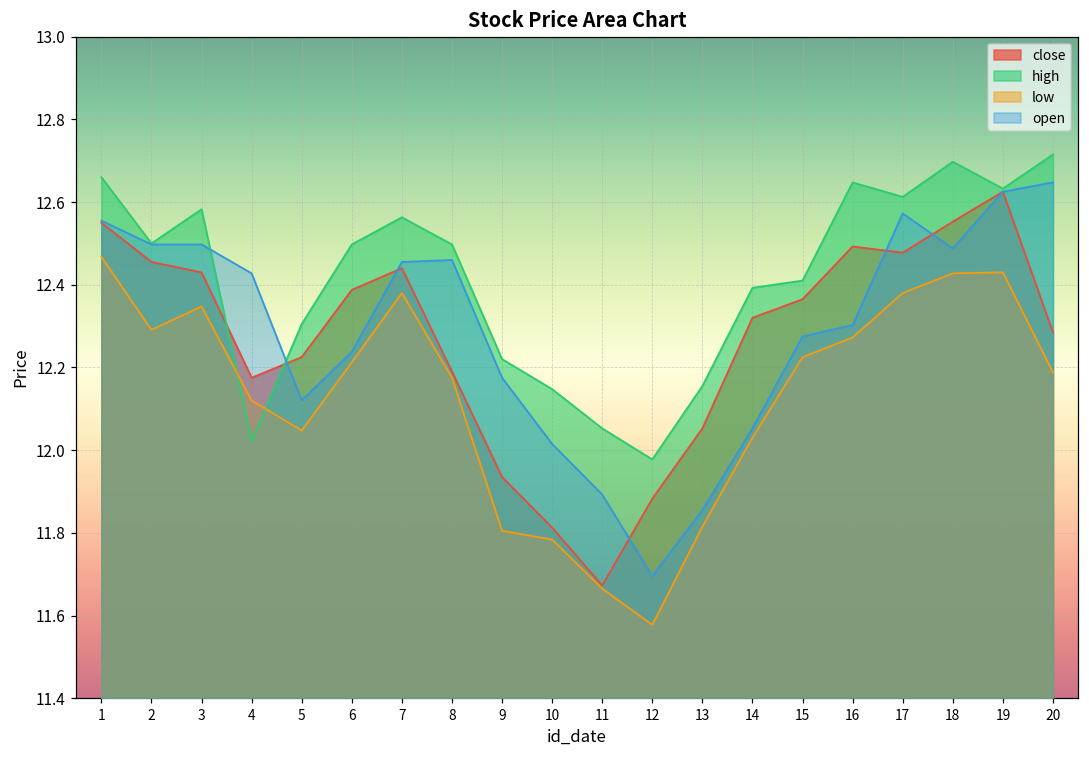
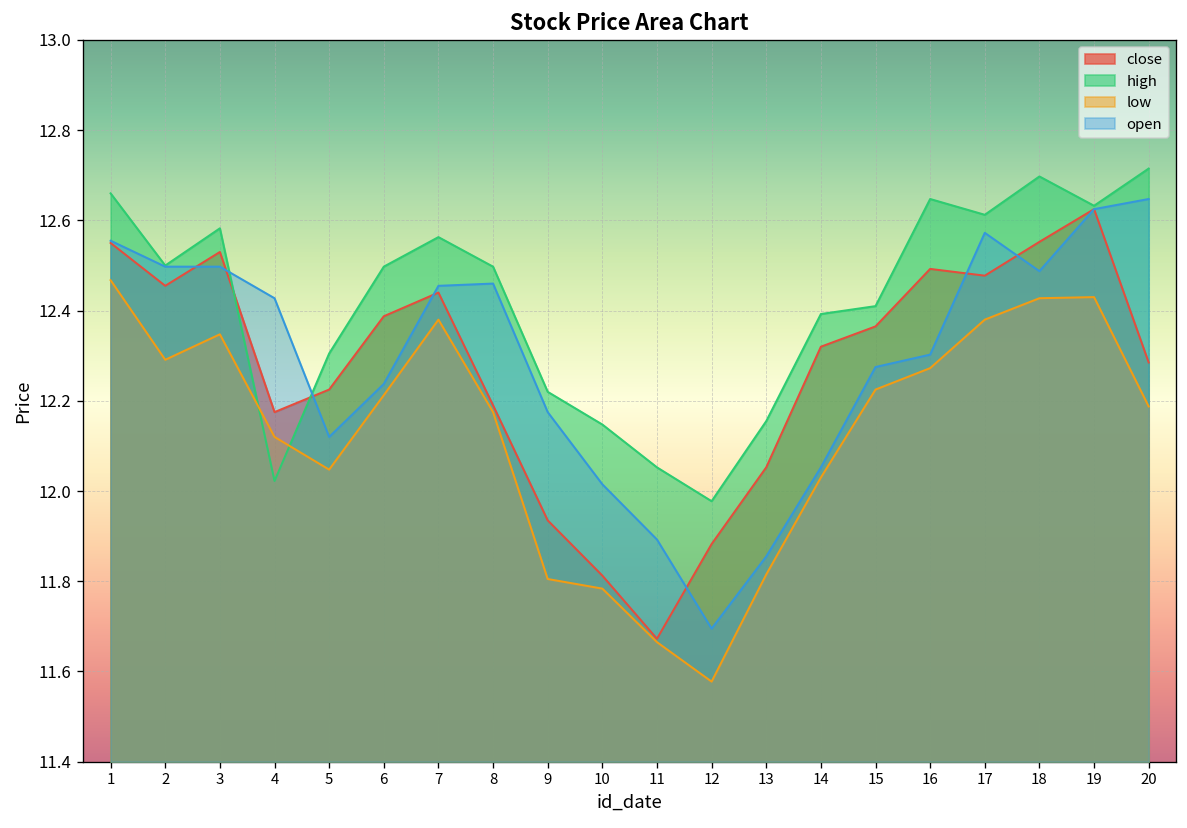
  {
    "close": {
      "2": 12.46,
-     "3": 12.43,
+     "3": 12.53,
      "4": 12.18,
      "5": 12.23,
      "6": 12.39,
      "7": 12.44,
      "8": 12.19,
      "9": 11.94,
      "10": 11.81,
      "11": 11.67,
      "12": 11.88,
      "13": 12.05,
      "14": 12.32,
      "15": 12.37,
      "16": 12.49,
      "17": 12.48,
      "18": 12.55,
      "20": 12.29
    },
    "high": {
      "1": 12.66,
      "3": 12.58,
      "4": 12.02,
      "5": 12.31,
      "6": 12.50,
      "7": 12.56,
      "8": 12.50,
      "9": 12.22,
      "10": 12.15,
      "11": 12.05,
      "12": 11.98,
      "13": 12.16,
      "14": 12.39,
      "15": 12.41,
      "16": 12.65,
      "17": 12.61,
      "18": 12.70,
      "19": 12.63,
      "20": 12.72
    },
    "low": {
      "1": 12.47,
      "2": 12.29,
      "3": 12.35,
      "4": 12.12,
      "5": 12.05,
      "6": 12.21,
      "7": 12.38,
      "8": 12.18,
      "9": 11.81,
      "10": 11.78,
      "11": 11.67,
      "12": 11.58,
      "13": 11.82,
      "14": 12.03,
      "15": 12.23,
      "16": 12.27,
      "17": 12.38,
      "18": 12.43,
      "19": 12.43,
      "20": 12.19
    },
    "open": {
      "3": 12.50,
      "4": 12.43,
      "5": 12.12,
      "6": 12.24,
      "7": 12.46,
      "8": 12.46,
      "9": 12.18,
      "10": 12.02,
      "11": 11.89,
      "12": 11.70,
      "13": 11.86,
      "14": 12.05,
      "15": 12.28,
      "16": 12.30,
      "17": 12.57,
      "18": 12.49,
      "20": 12.65
    }
  }
